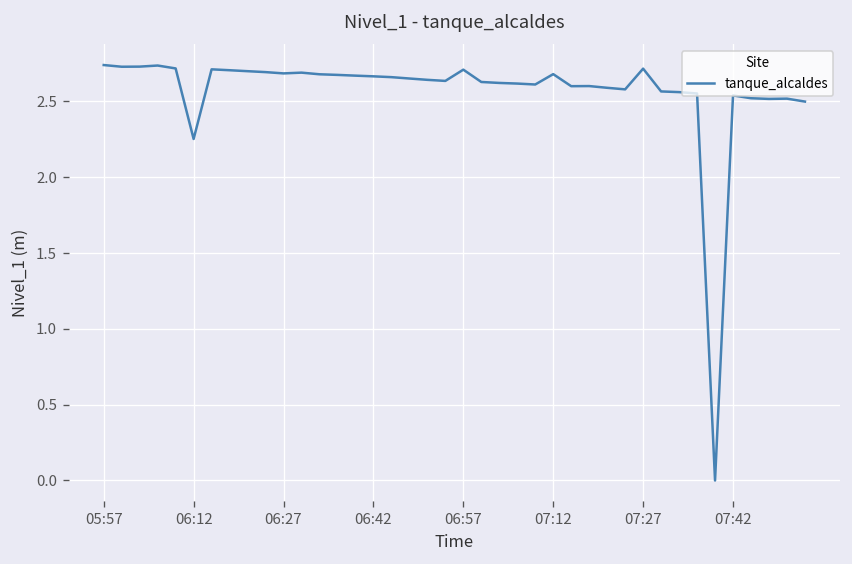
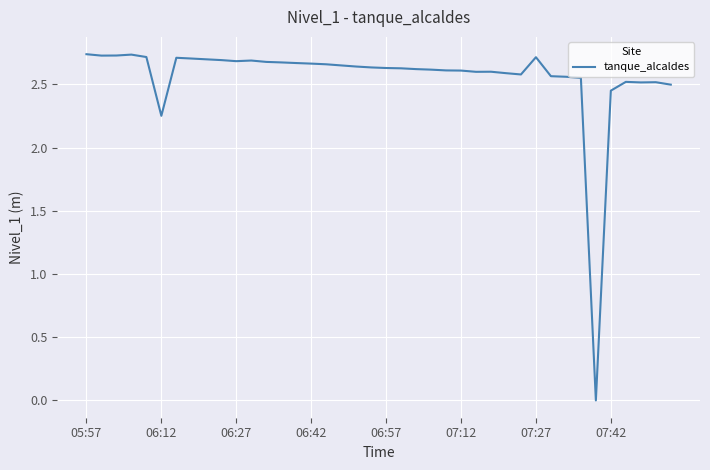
  {
    "05:57": 2.74,
    "06:12": 2.25,
    "06:27": 2.68,
    "06:42": 2.67,
-   "06:57": 2.71,
-   "07:12": 2.68,
+   "06:57": 2.63,
+   "07:12": 2.61,
    "07:27": 2.72,
-   "07:42": 2.54
+   "07:42": 2.45
  }
